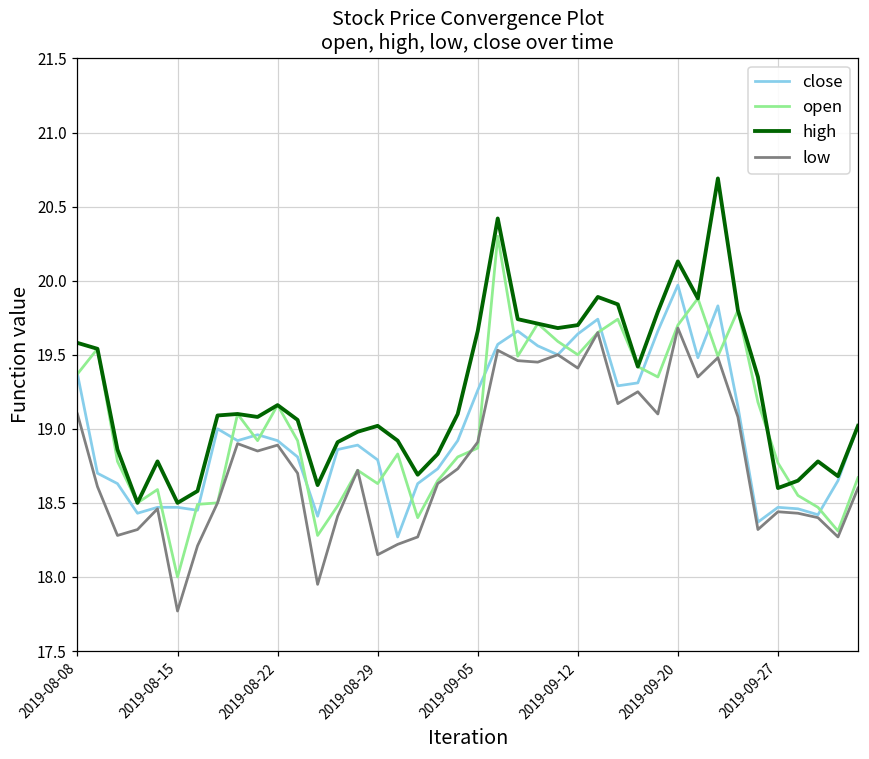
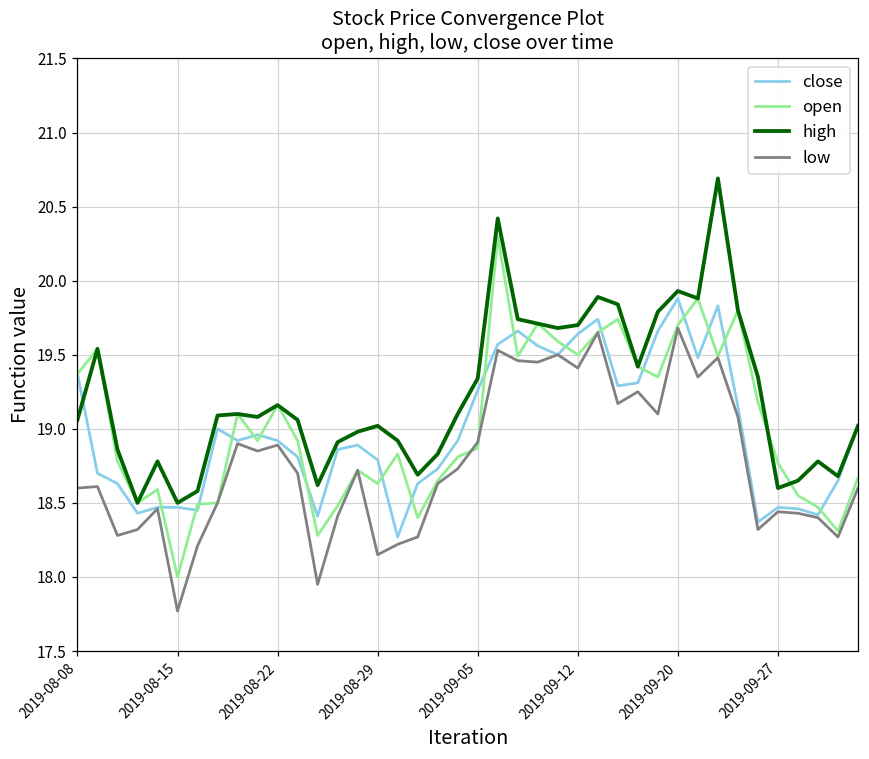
  {
    "close": {
      "2019-08-15": 18.47,
      "2019-08-22": 18.92,
      "2019-08-29": 18.79,
      "2019-09-05": 19.26,
      "2019-09-12": 19.64,
-     "2019-09-20": 19.97,
+     "2019-09-20": 19.88,
      "2019-09-27": 18.47
    },
    "open": {
      "2019-08-15": 18.00,
      "2019-08-29": 18.63,
      "2019-09-05": 18.87,
      "2019-09-12": 19.50,
      "2019-09-20": 19.70,
      "2019-09-27": 18.77
    },
    "high": {
-     "2019-08-08": 19.58,
+     "2019-08-08": 19.06,
      "2019-08-15": 18.50,
      "2019-08-29": 19.02,
-     "2019-09-05": 19.66,
+     "2019-09-05": 19.34,
      "2019-09-12": 19.70,
-     "2019-09-20": 20.13,
+     "2019-09-20": 19.93,
      "2019-09-27": 18.60
    },
    "low": {
-     "2019-08-08": 19.1,
+     "2019-08-08": 18.6,
      "2019-08-15": 17.77,
      "2019-08-22": 18.9,
      "2019-08-29": 18.15,
      "2019-09-05": 18.9,
      "2019-09-12": 19.4,
      "2019-09-20": 19.68,
      "2019-09-27": 18.44
    }
  }
